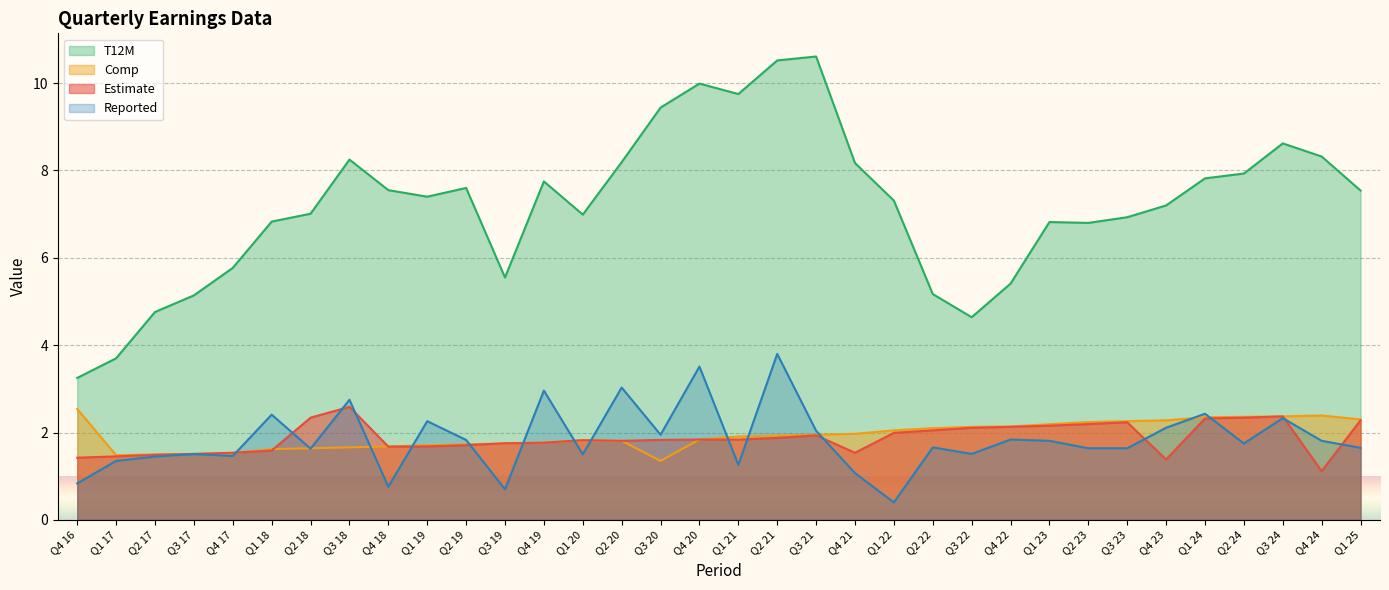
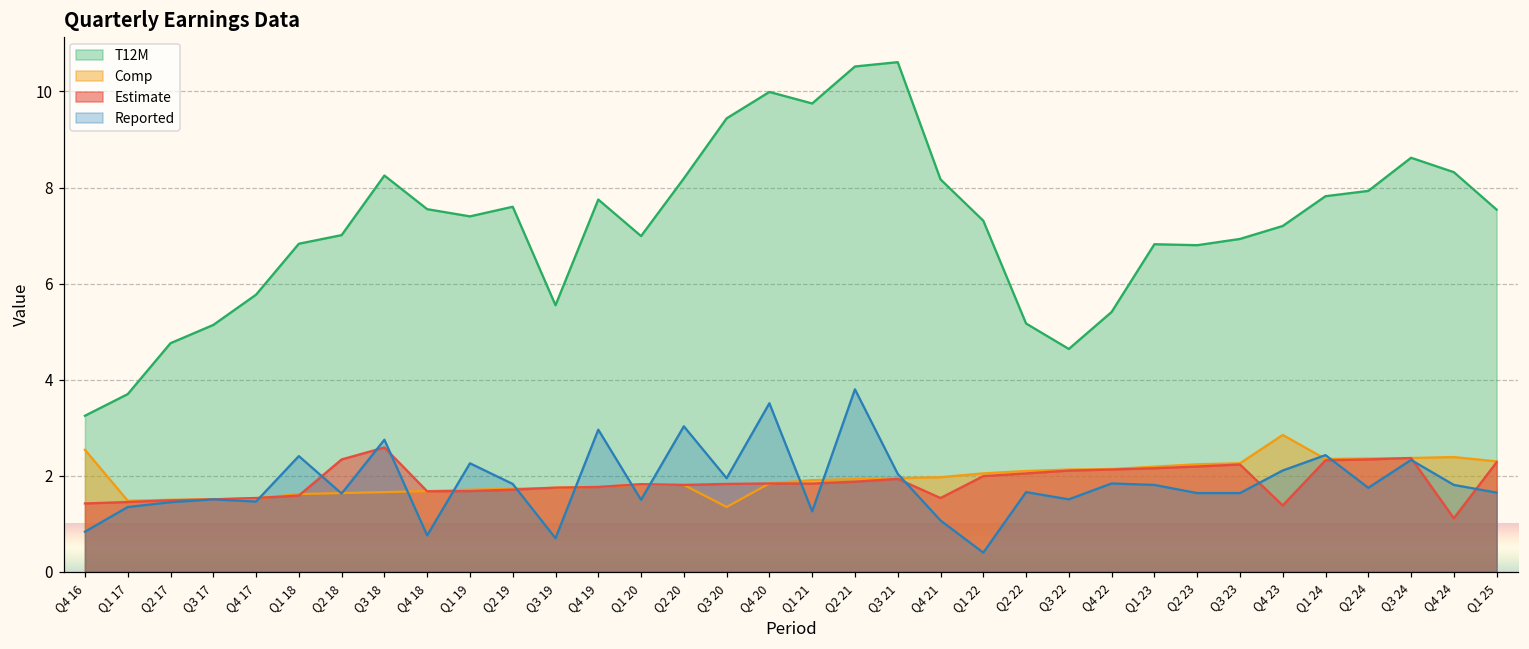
  {
    "Comp": {
      "Q4 16": 2.5,
      "Q3 18": 1.7,
      "Q3 20": 1.4,
      "Q1 21": 1.9,
      "Q4 21": 2.0,
-     "Q4 23": 2.3,
+     "Q4 23": 2.9,
      "Q4 24": 2.4
    },
    "Estimate": {
      "Q4 16": 1.4,
      "Q2 18": 2.3,
      "Q3 18": 2.6,
      "Q3 20": 1.8,
      "Q1 21": 1.8,
      "Q4 21": 1.5,
      "Q4 23": 1.4,
      "Q4 24": 1.1
    }
  }
